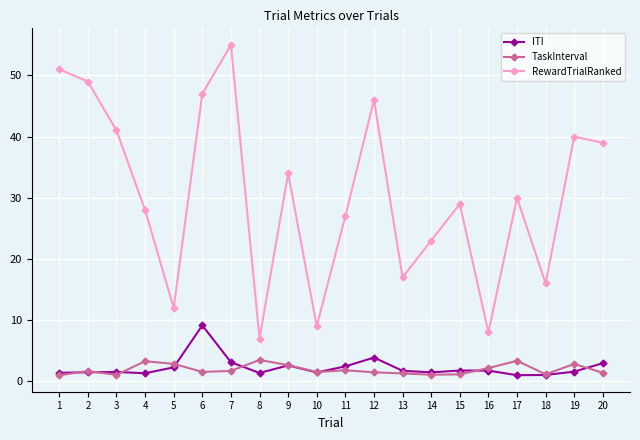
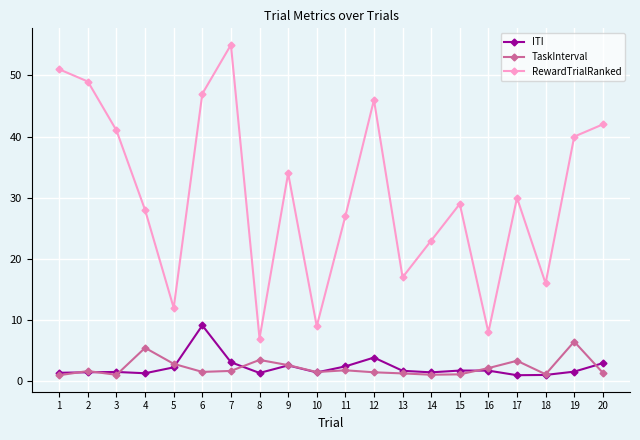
  {
    "ITI": {
      "3": 2,
      "4": 1,
      "5": 2,
      "6": 9,
      "7": 3,
      "8": 1,
      "11": 2,
      "12": 4,
      "13": 2,
      "15": 2,
      "17": 1,
      "19": 2,
      "20": 3
    },
    "TaskInterval": {
      "3": 1,
-     "4": 3,
+     "4": 5,
      "5": 3,
      "6": 2,
      "7": 2,
      "8": 3,
      "11": 2,
      "12": 1,
      "13": 1,
      "15": 1,
      "17": 3,
-     "19": 3,
+     "19": 6,
      "20": 1
    },
    "RewardTrialRanked": {
      "1": 51,
      "2": 49,
      "3": 41,
      "4": 28,
      "5": 12,
      "6": 47,
      "7": 55,
      "8": 7,
      "9": 34,
      "10": 9,
      "11": 27,
      "12": 46,
      "13": 17,
      "14": 23,
      "15": 29,
      "16": 8,
      "17": 30,
      "18": 16,
      "19": 40,
-     "20": 39
+     "20": 42
    }
  }
